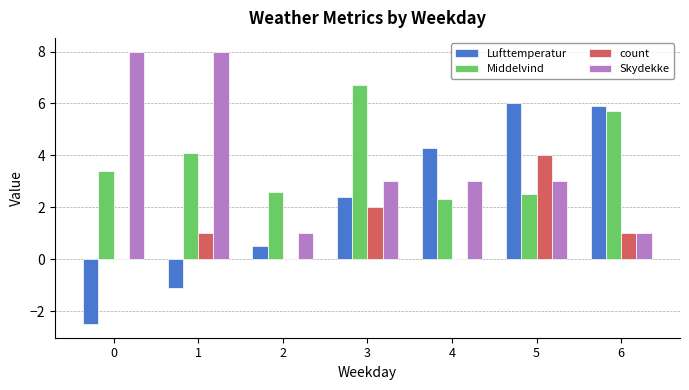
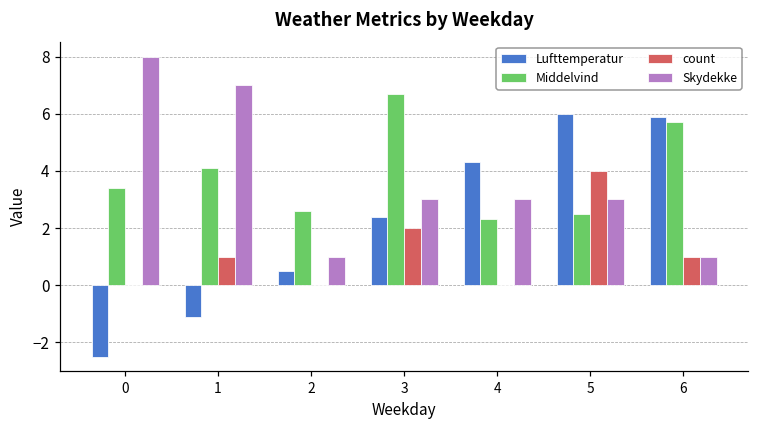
  {
    "Lufttemperatur": {
      "0": -2.5,
      "1": -1.1,
      "2": 0.5,
      "3": 2.4,
      "4": 4.3,
      "5": 6,
      "6": 5.9
    },
    "Middelvind": {
      "0": 3.4,
      "1": 4.1,
      "2": 2.6,
      "3": 6.7,
      "4": 2.3,
      "5": 2.5,
      "6": 5.7
    },
    "count": {
      "0": 0,
      "1": 1,
      "2": 0,
      "3": 2,
      "4": 0,
      "5": 4,
      "6": 1
    },
    "Skydekke": {
      "0": 8,
-     "1": 8,
+     "1": 7,
      "2": 1,
      "3": 3,
      "4": 3,
      "5": 3,
      "6": 1
    }
  }
